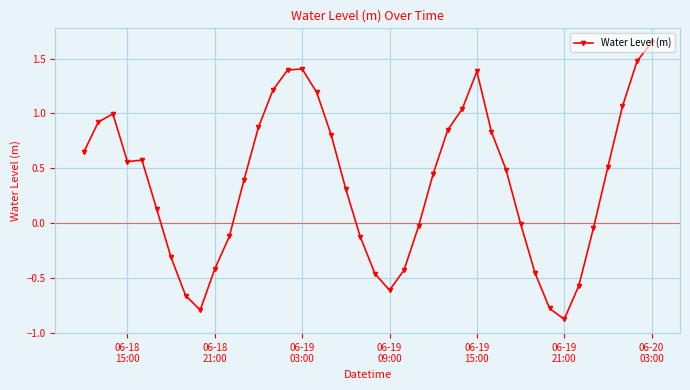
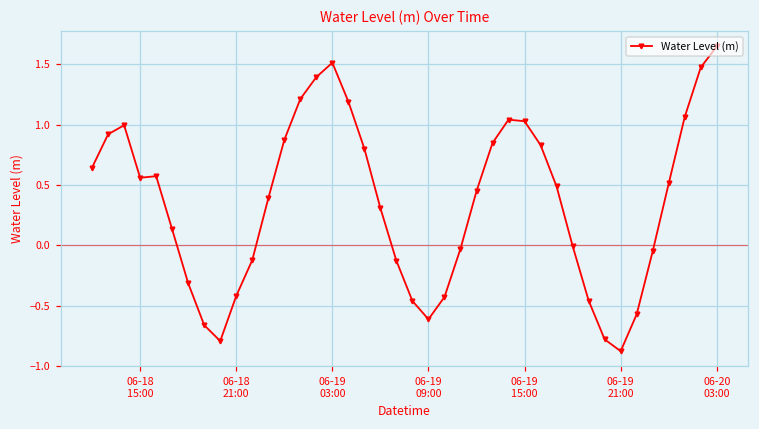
  {
    "06-18 15:00": 0.56,
    "06-18 21:00": -0.42,
-   "06-19 03:00": 1.41,
+   "06-19 03:00": 1.51,
    "06-19 09:00": -0.61,
-   "06-19 15:00": 1.38,
+   "06-19 15:00": 1.03,
    "06-19 21:00": -0.88
  }
